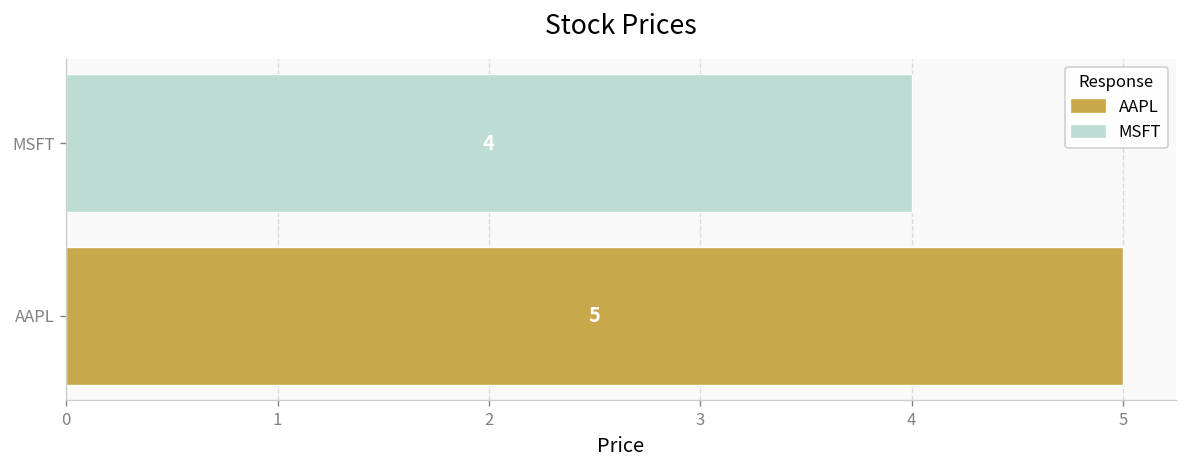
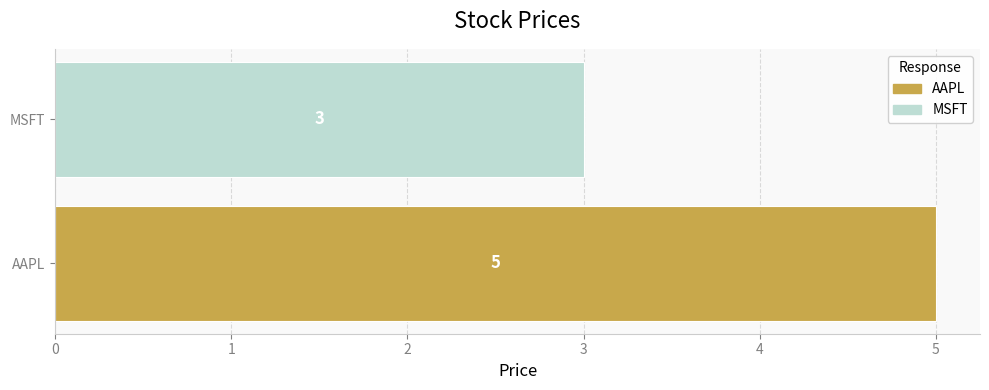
  {
-   "MSFT": 4,
+   "MSFT": 3,
    "AAPL": 5
  }
